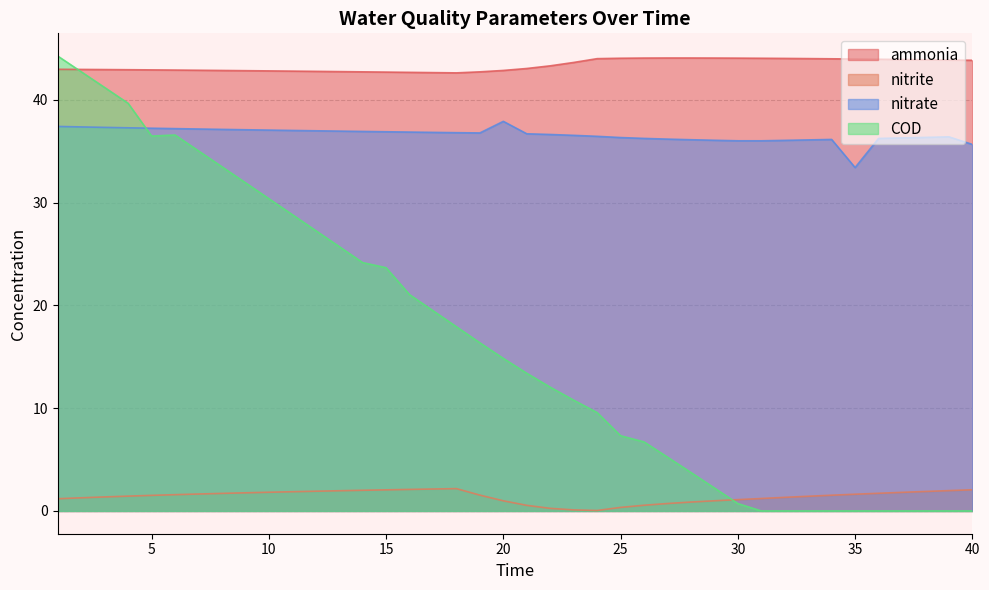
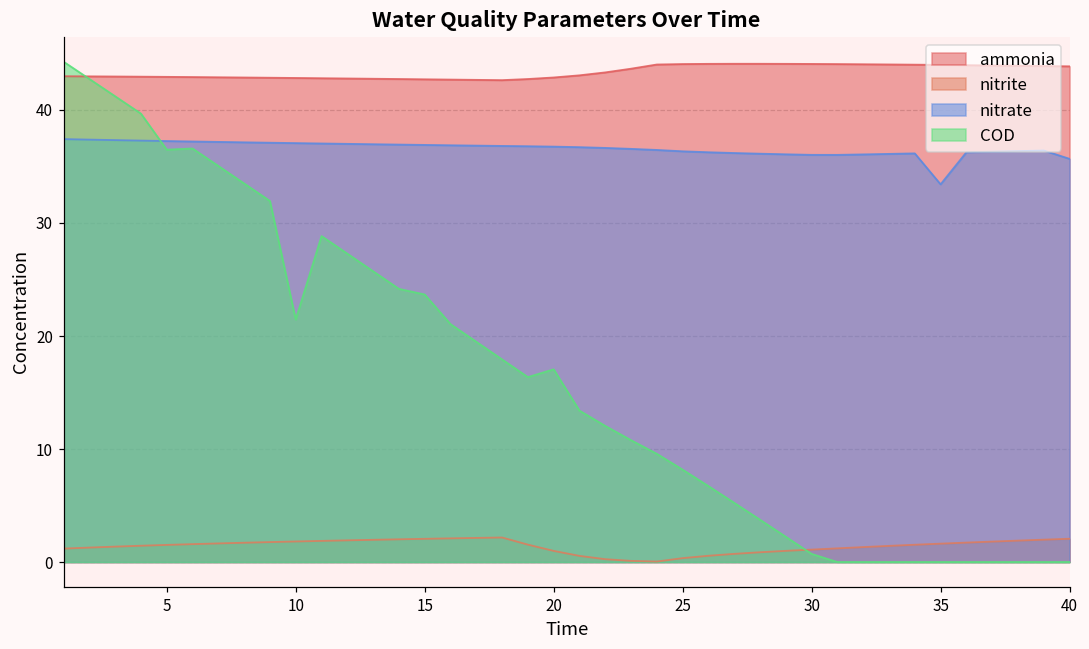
  {
    "nitrate": {
      "5": 37.2,
      "10": 37.1,
      "15": 36.9,
-     "20": 37.9,
+     "20": 36.8,
      "25": 36.3,
      "30": 36.0,
      "35": 33.4,
      "40": 35.7
    },
    "COD": {
      "5": 36.5,
-     "10": 30.4,
+     "10": 21.5,
      "15": 23.7,
-     "20": 14.8,
-     "25": 7.3,
+     "20": 17.1,
+     "25": 8.2,
      "30": 0.7,
      "35": 0.0,
      "40": 0.0
    }
  }
